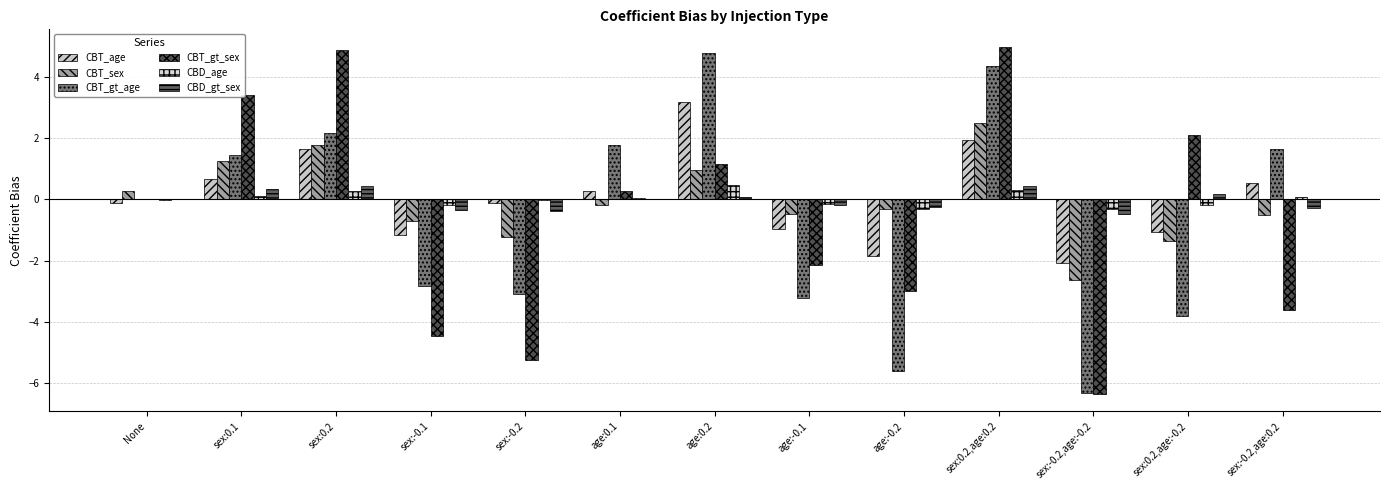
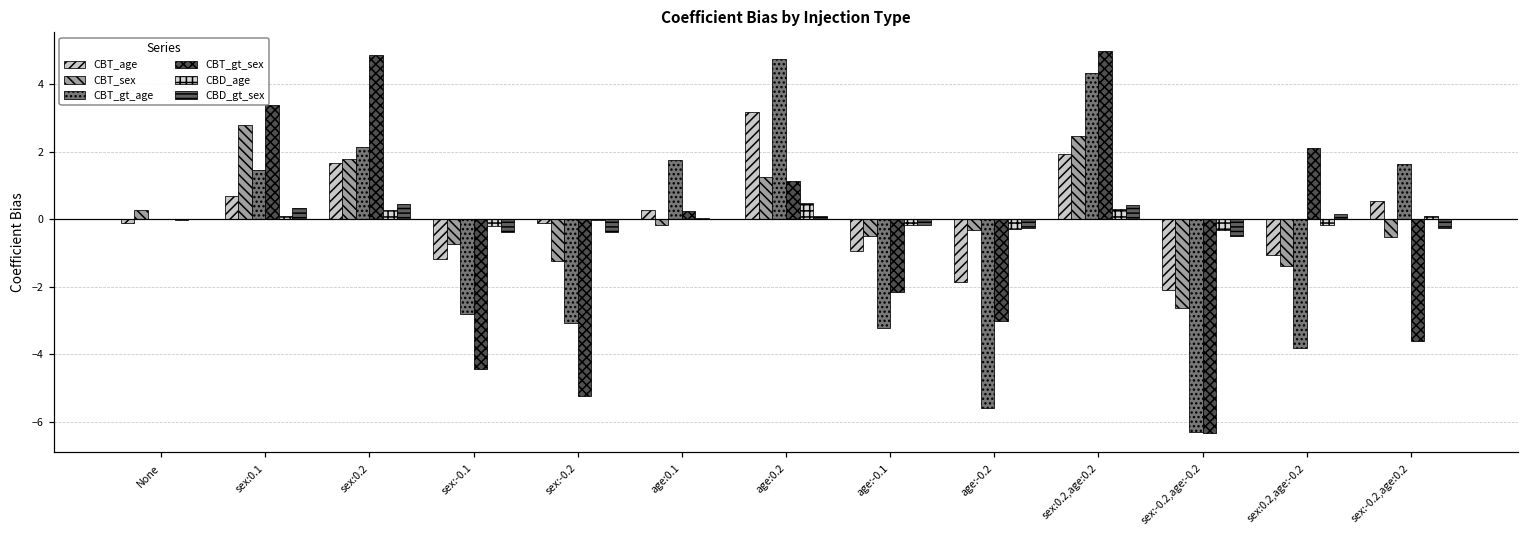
  {
    "CBT_sex": {
      "None": 0.3,
-     "sex:0.1": 1.3,
+     "sex:0.1": 2.8,
      "sex:0.2": 1.8,
      "sex:-0.1": -0.7,
      "sex:-0.2": -1.2,
      "age:0.1": -0.2,
-     "age:0.2": 1.0,
+     "age:0.2": 1.3,
      "age:-0.1": -0.5,
      "age:-0.2": -0.3,
      "sex:0.2,age:0.2": 2.5,
      "sex:-0.2,age:-0.2": -2.6,
      "sex:0.2,age:-0.2": -1.4,
      "sex:-0.2,age:0.2": -0.5
    }
  }
